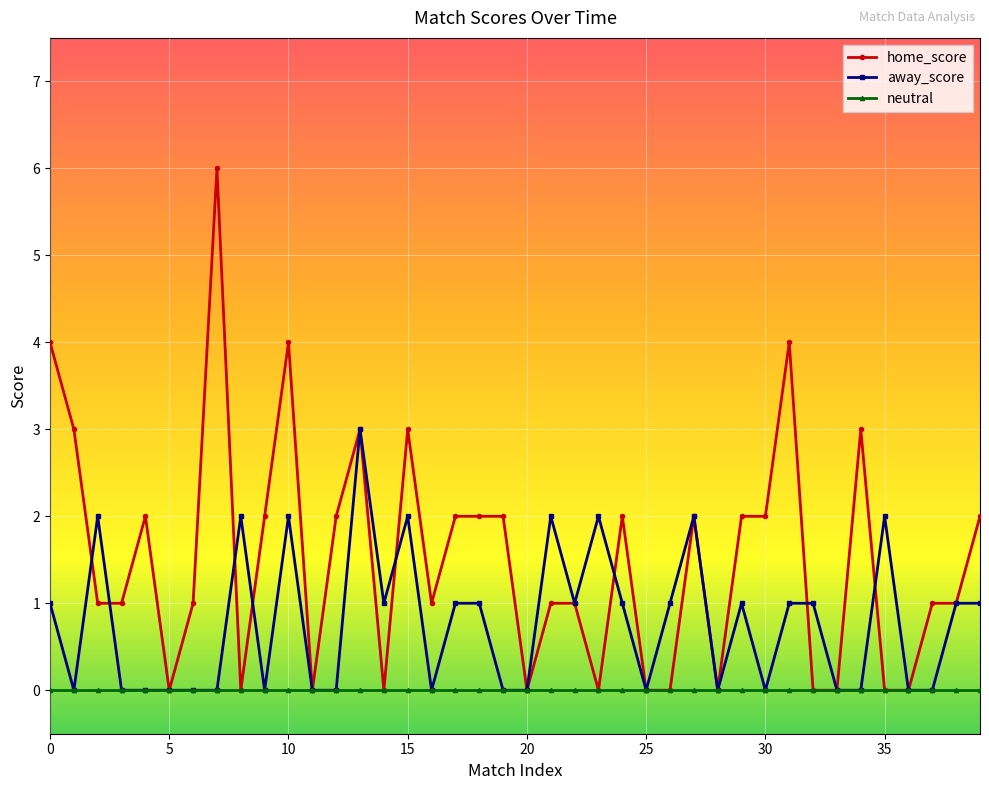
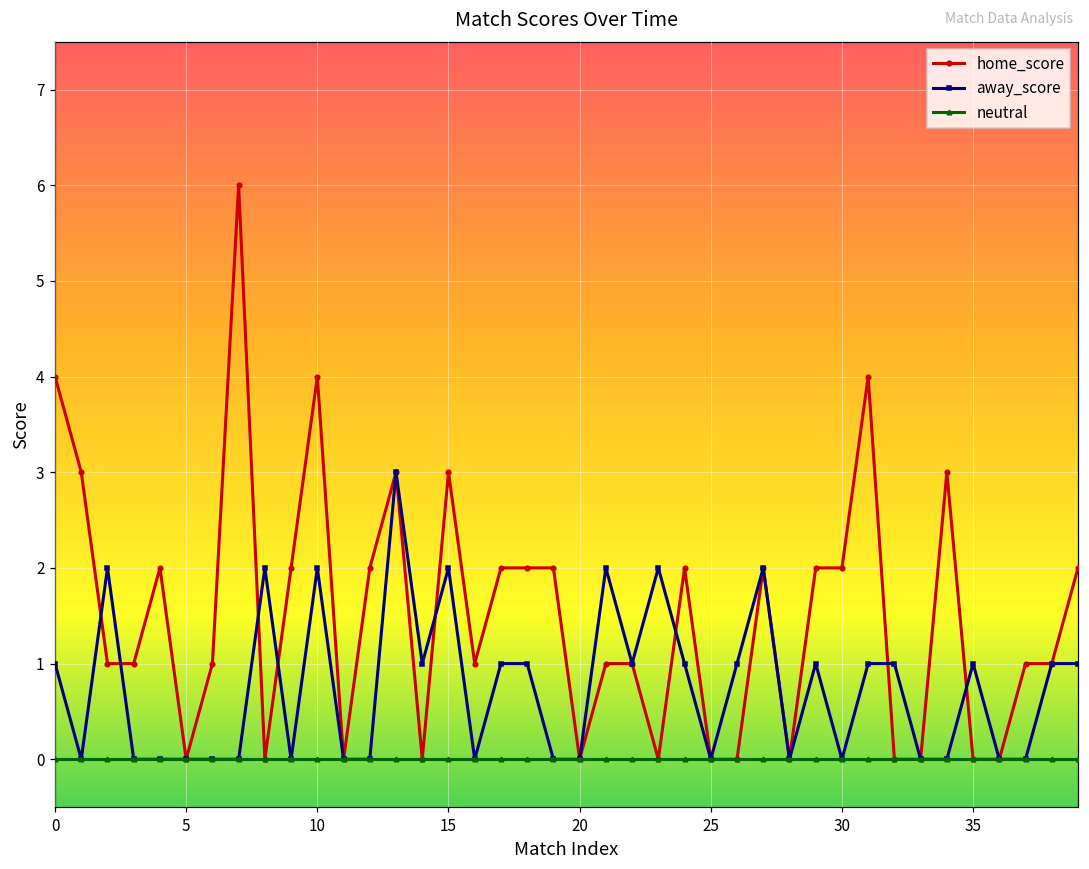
  {
    "home_score": {
      "0": 4,
      "10": 4,
      "15": 3,
      "30": 2
    },
    "away_score": {
      "0": 1,
      "10": 2,
      "15": 2,
-     "35": 2
+     "35": 1
    },
    "neutral": {
      "0": 0,
      "10": 0,
      "15": 0
    }
  }
